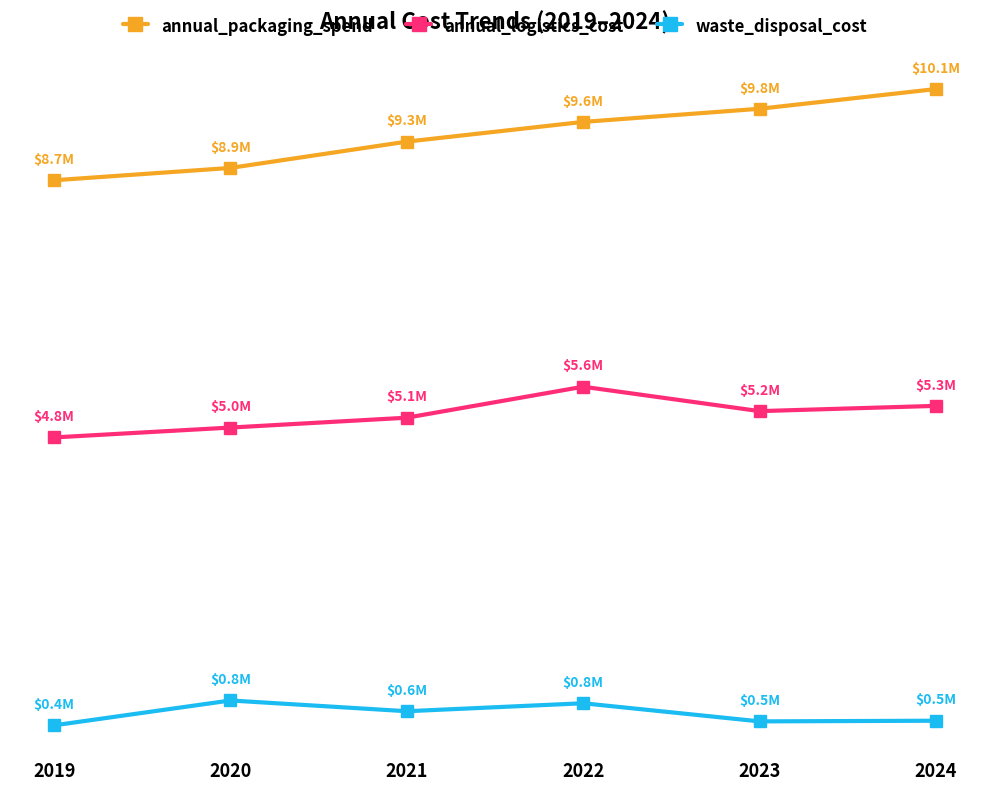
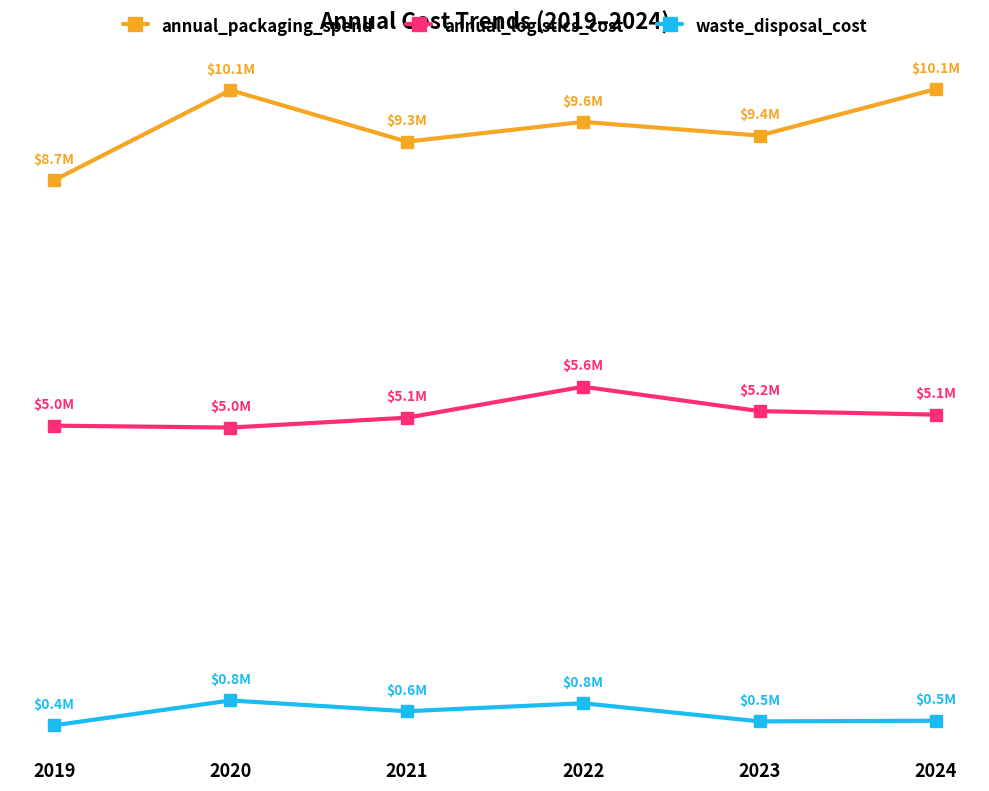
  {
    "annual_packaging_spend": {
      "2019": "$8.7M",
-     "2020": "$8.9M",
+     "2020": "$10.1M",
      "2021": "$9.3M",
      "2022": "$9.6M",
-     "2023": "$9.8M",
+     "2023": "$9.4M",
      "2024": "$10.1M"
    },
    "annual_logistics_cost": {
-     "2019": "$4.8M",
+     "2019": "$5.0M",
      "2020": "$5.0M",
      "2021": "$5.1M",
      "2022": "$5.6M",
      "2023": "$5.2M",
-     "2024": "$5.3M"
+     "2024": "$5.1M"
    },
    "waste_disposal_cost": {
      "2019": "$0.4M",
      "2020": "$0.8M",
      "2021": "$0.6M",
      "2022": "$0.8M",
      "2023": "$0.5M",
      "2024": "$0.5M"
    }
  }
